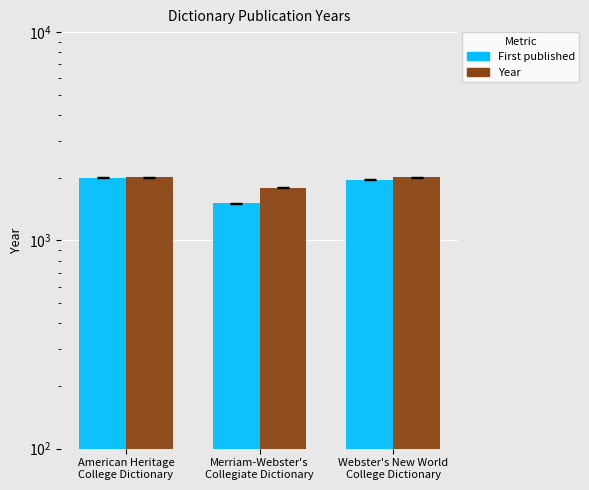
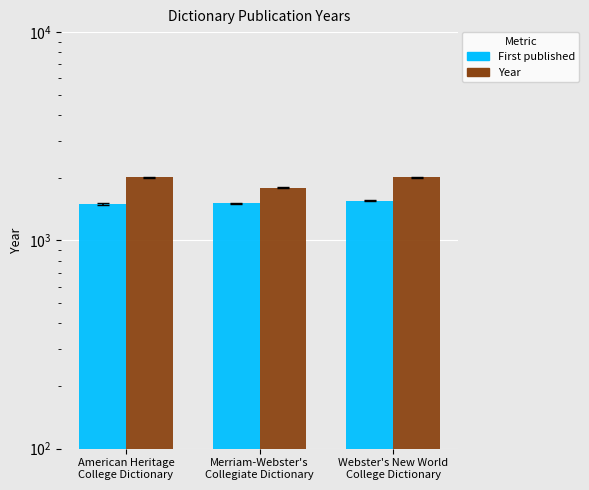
  {
    "First published": {
-     "American Heritage College Dictionary": 2000,
+     "American Heritage College Dictionary": 1500,
      "Merriam-Webster's Collegiate Dictionary": 1500,
-     "Webster's New World College Dictionary": 2000
+     "Webster's New World College Dictionary": 1600
    },
    "Year": {
      "American Heritage College Dictionary": 2000,
      "Merriam-Webster's Collegiate Dictionary": 1800,
      "Webster's New World College Dictionary": 2000
    }
  }
